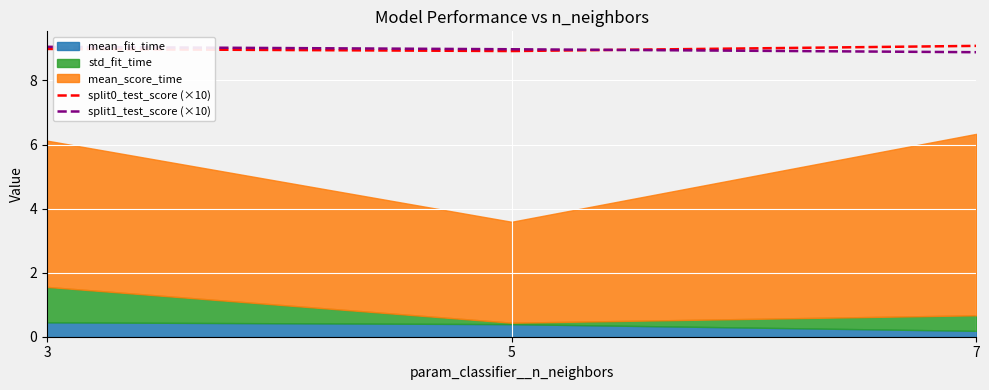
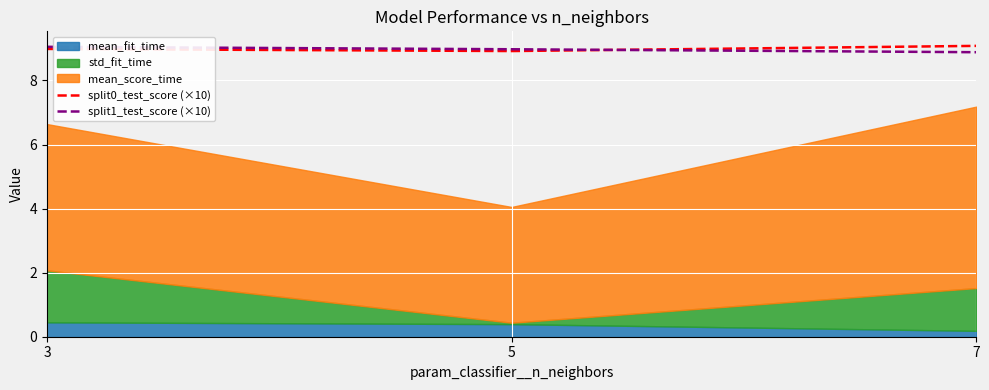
  {
    "mean_fit_time": {
      "3": 0.4,
      "7": 0.2
    },
    "split0_test_score (×10)": {
      "7": 9.1
    },
    "std_fit_time": {
-     "3": 1.1,
-     "7": 0.5
+     "3": 1.6,
+     "7": 1.3
    },
    "split1_test_score (×10)": {
      "7": 8.9
    },
    "mean_score_time": {
      "3": 4.6,
-     "5": 3.2,
+     "5": 3.6,
      "7": 5.7
    }
  }
